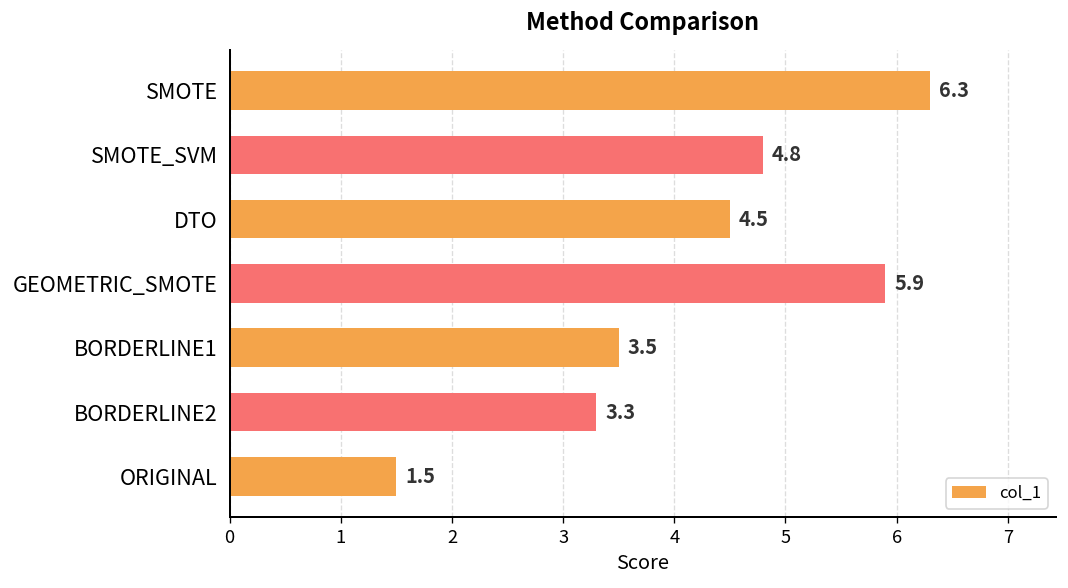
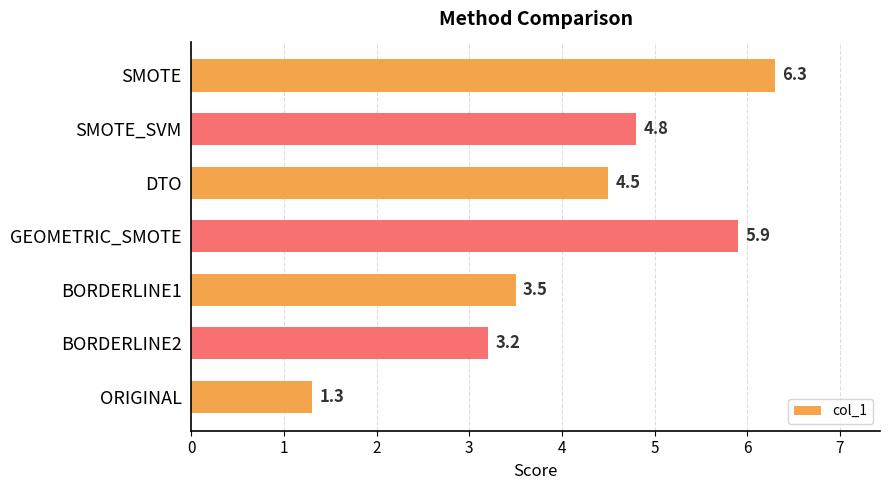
  {
    "SMOTE": 6.3,
    "SMOTE_SVM": 4.8,
    "DTO": 4.5,
    "GEOMETRIC_SMOTE": 5.9,
    "BORDERLINE1": 3.5,
-   "BORDERLINE2": 3.3,
-   "ORIGINAL": 1.5
+   "BORDERLINE2": 3.2,
+   "ORIGINAL": 1.3
  }
